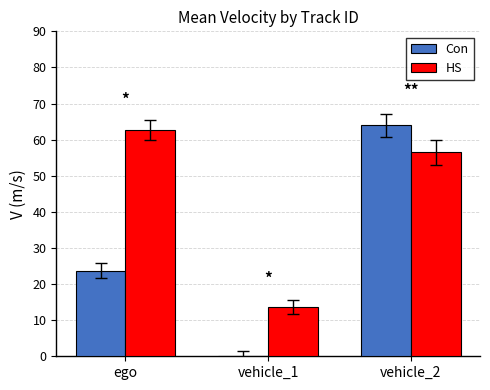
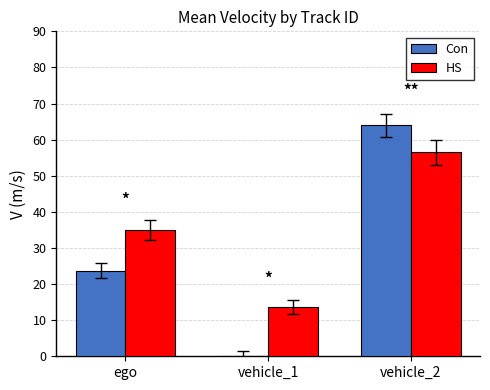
  {
    "HS": {
-     "ego": 63,
+     "ego": 35,
      "vehicle_1": 14,
      "vehicle_2": 57
    }
  }
